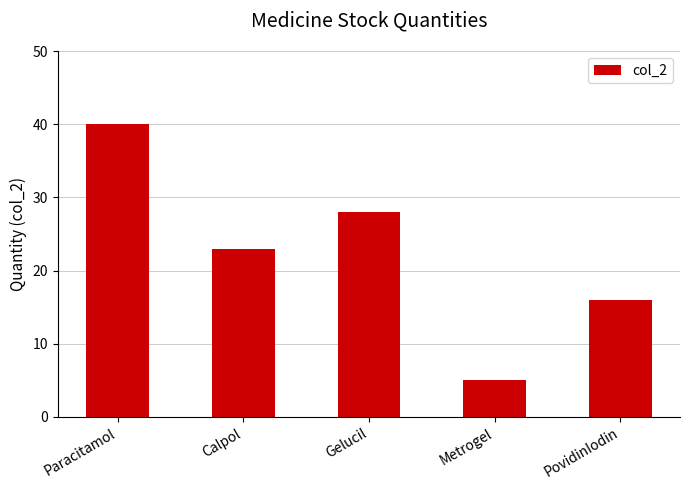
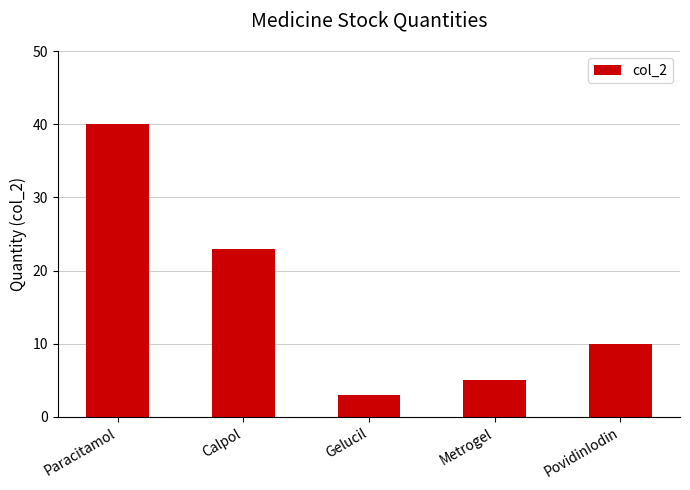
  {
    "Paracitamol": 40,
    "Calpol": 23,
-   "Gelucil": 28,
+   "Gelucil": 3,
    "Metrogel": 5,
-   "PovidinIodin": 16
+   "PovidinIodin": 10
  }
